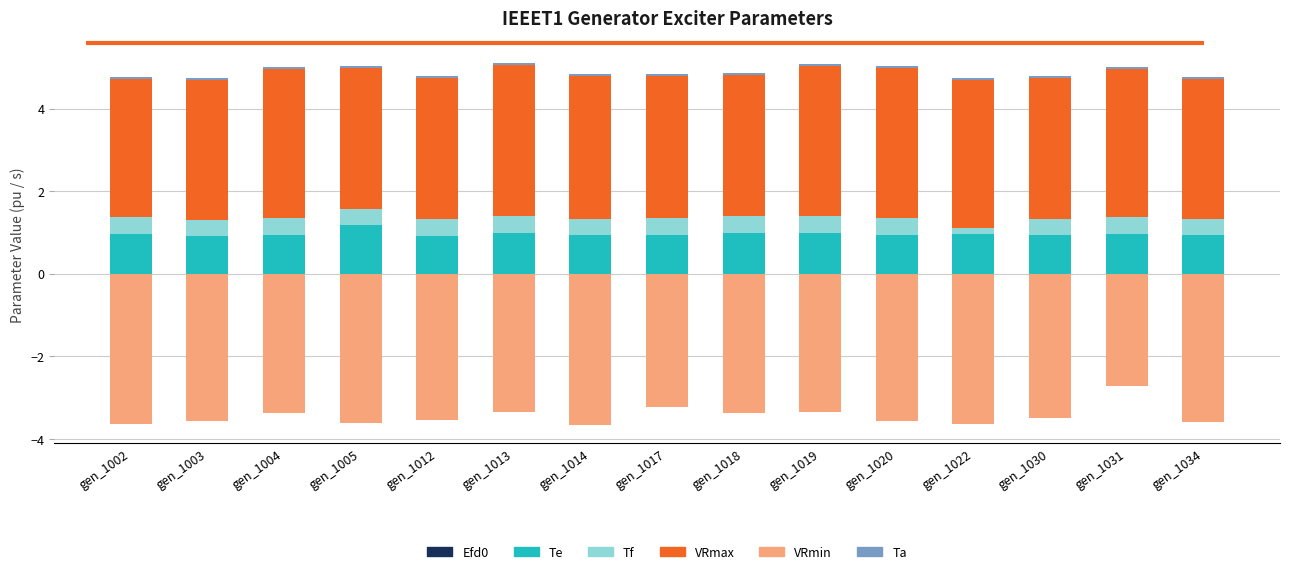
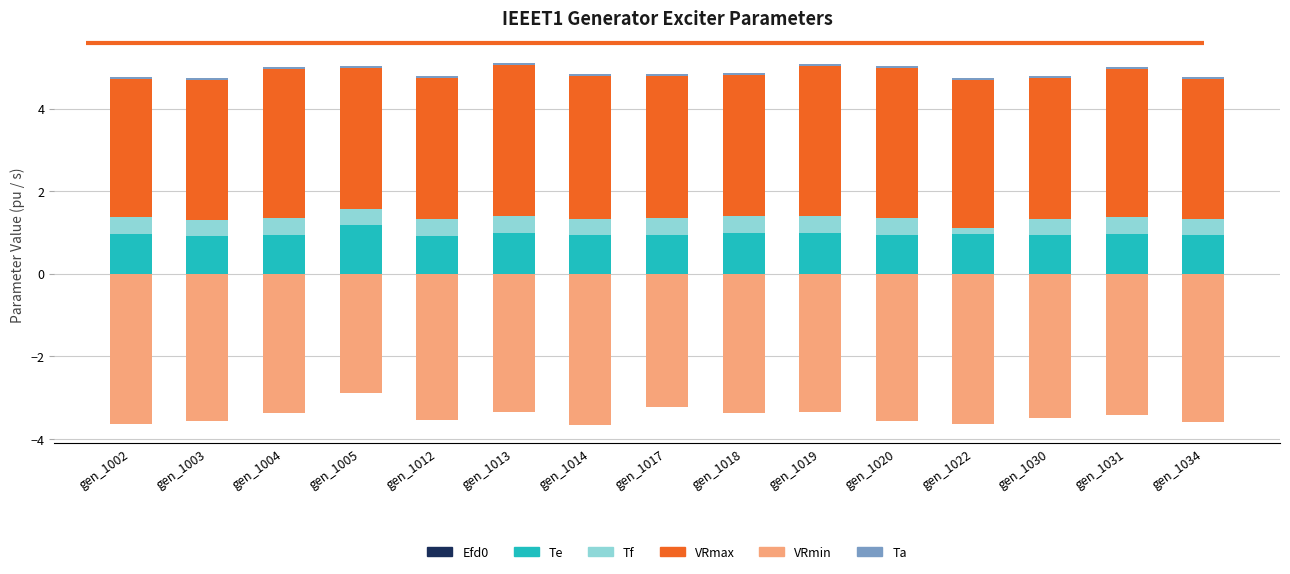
  {
    "Efd0": {
      "gen_1002": 0.0,
      "gen_1003": 0.0,
      "gen_1004": 0.0,
      "gen_1005": 0.0,
      "gen_1012": 0.0,
      "gen_1013": 0.0,
      "gen_1014": 0.0,
      "gen_1017": 0.0,
      "gen_1018": 0.0,
      "gen_1019": 0.0,
      "gen_1020": 0.0,
      "gen_1022": 0.0,
      "gen_1030": 0.0,
      "gen_1031": 0.0,
      "gen_1034": 0.0
    },
    "Te": {
      "gen_1002": 1.0,
      "gen_1003": 0.9,
      "gen_1004": 0.9,
      "gen_1005": 1.2,
      "gen_1012": 0.9,
      "gen_1013": 1.0,
      "gen_1014": 0.9,
      "gen_1017": 0.9,
      "gen_1018": 1.0,
      "gen_1019": 1.0,
      "gen_1020": 0.9,
      "gen_1022": 1.0,
      "gen_1030": 0.9,
      "gen_1031": 1.0,
      "gen_1034": 0.9
    },
    "Tf": {
      "gen_1002": 0.4,
      "gen_1003": 0.4,
      "gen_1004": 0.4,
      "gen_1005": 0.4,
      "gen_1012": 0.4,
      "gen_1013": 0.4,
      "gen_1014": 0.4,
      "gen_1017": 0.4,
      "gen_1018": 0.4,
      "gen_1019": 0.4,
      "gen_1020": 0.4,
      "gen_1022": 0.2,
      "gen_1030": 0.4,
      "gen_1031": 0.4,
      "gen_1034": 0.4
    },
    "VRmax": {
      "gen_1002": 3.3,
      "gen_1003": 3.4,
      "gen_1004": 3.6,
      "gen_1005": 3.4,
      "gen_1012": 3.4,
      "gen_1013": 3.6,
      "gen_1014": 3.5,
      "gen_1017": 3.5,
      "gen_1018": 3.4,
      "gen_1019": 3.6,
      "gen_1020": 3.6,
      "gen_1022": 3.6,
      "gen_1030": 3.4,
      "gen_1031": 3.6,
      "gen_1034": 3.4
    },
    "VRmin": {
      "gen_1002": -3.6,
      "gen_1003": -3.6,
      "gen_1004": -3.4,
-     "gen_1005": -3.6,
+     "gen_1005": -2.9,
      "gen_1012": -3.5,
      "gen_1013": -3.4,
      "gen_1014": -3.7,
      "gen_1017": -3.2,
      "gen_1018": -3.4,
      "gen_1019": -3.4,
      "gen_1020": -3.6,
      "gen_1022": -3.6,
      "gen_1030": -3.5,
-     "gen_1031": -2.7,
+     "gen_1031": -3.4,
      "gen_1034": -3.6
    }
  }
